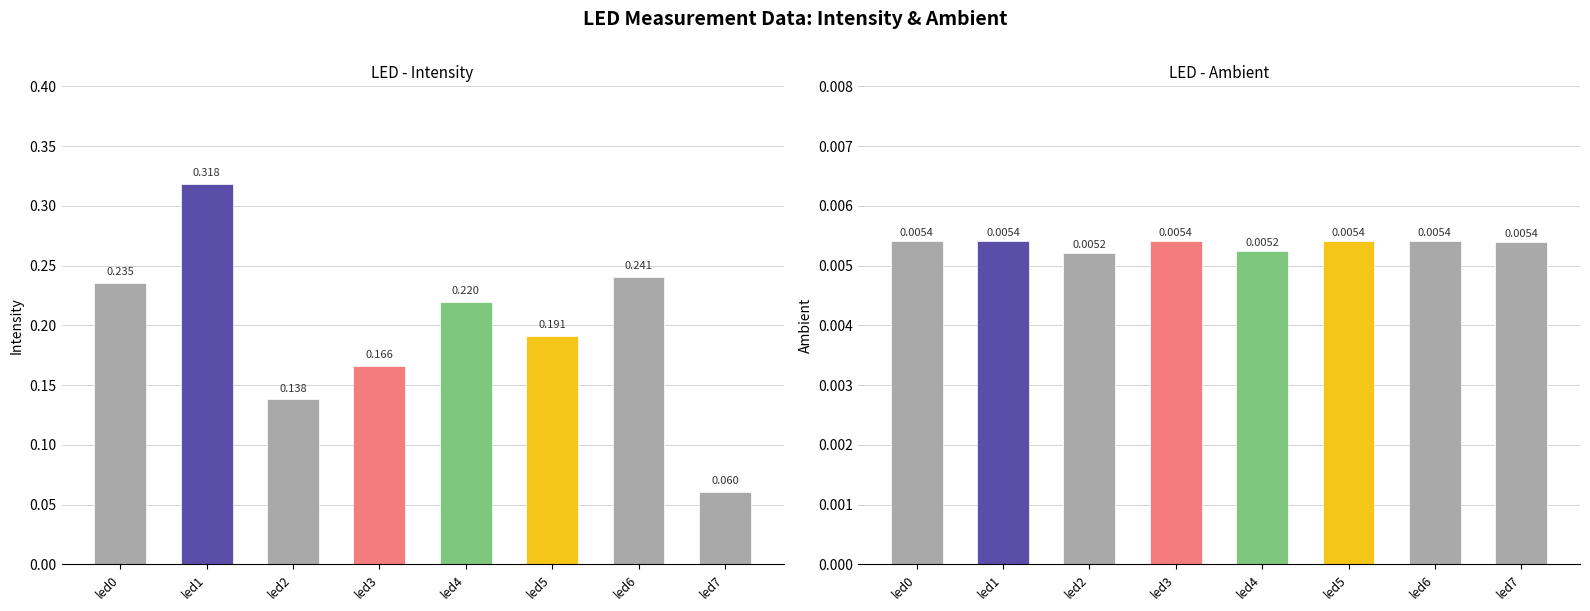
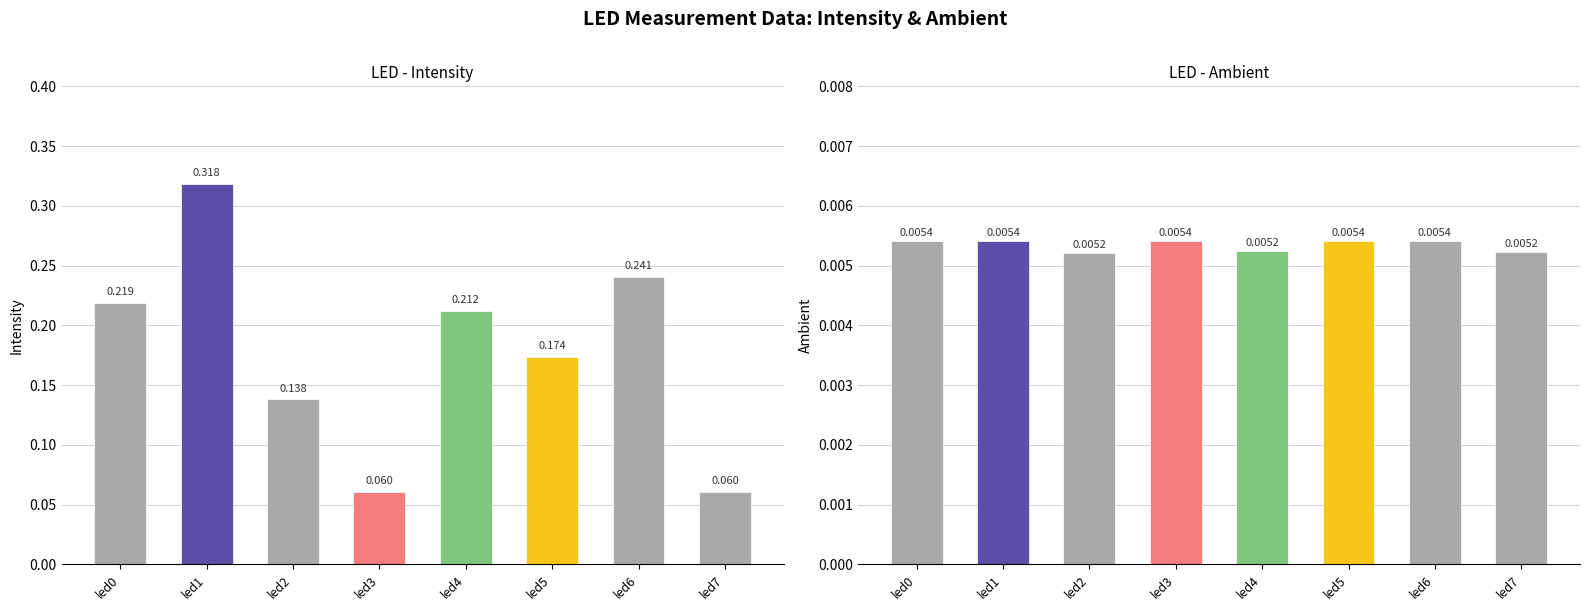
  {
    "LED - Intensity": {
-     "led0": 0.235,
+     "led0": 0.219,
      "led1": 0.318,
      "led2": 0.138,
-     "led3": 0.166,
-     "led4": 0.220,
-     "led5": 0.191,
+     "led3": 0.060,
+     "led4": 0.212,
+     "led5": 0.174,
      "led6": 0.241,
      "led7": 0.060
    },
    "LED - Ambient": {
      "led0": 0.0054,
      "led1": 0.0054,
      "led2": 0.0052,
      "led3": 0.0054,
      "led4": 0.0052,
      "led5": 0.0054,
      "led6": 0.0054,
-     "led7": 0.0054
+     "led7": 0.0052
    }
  }
